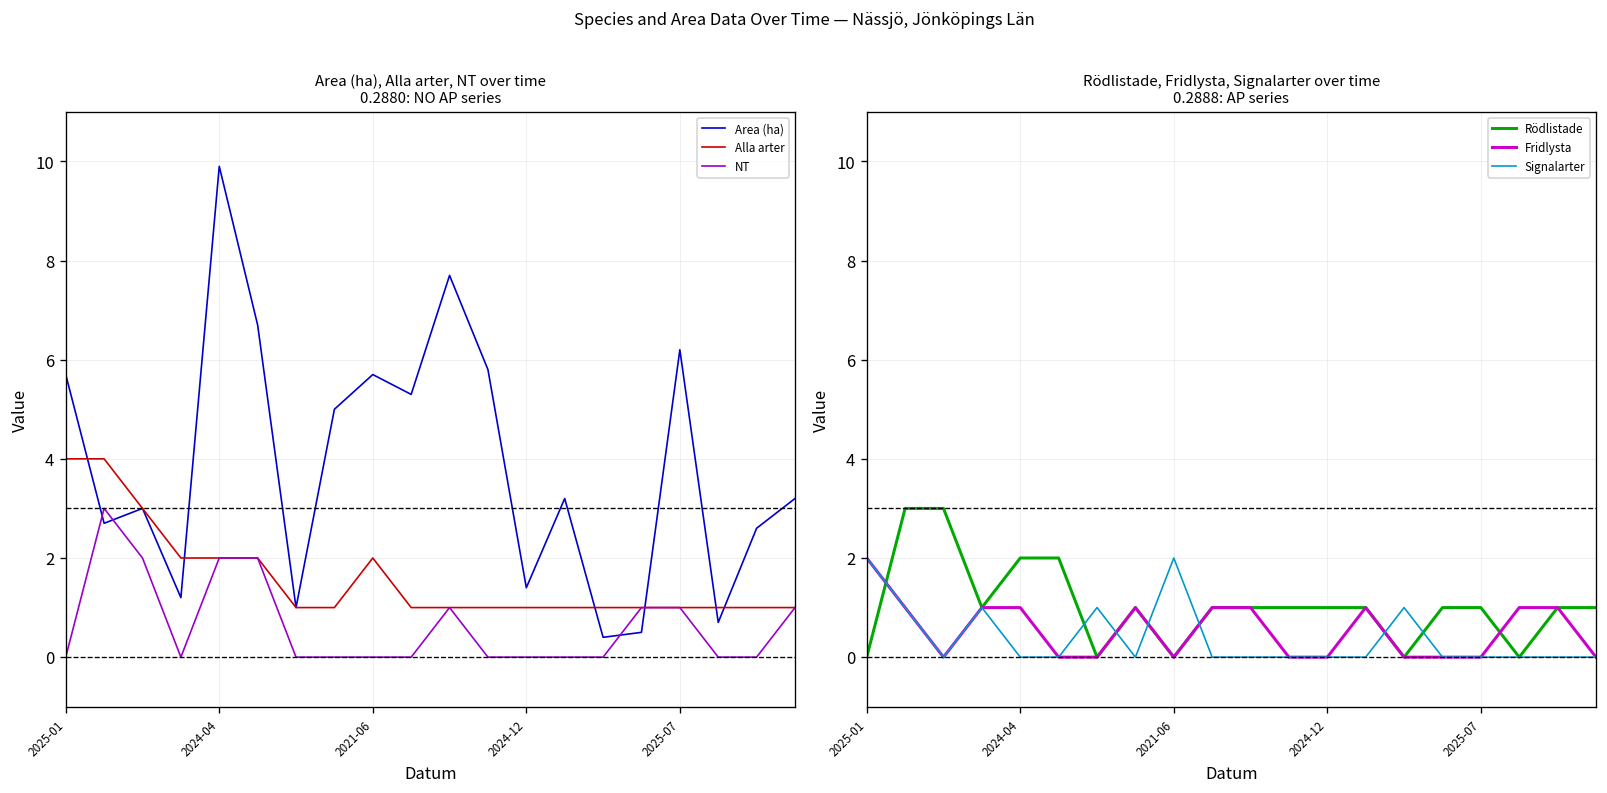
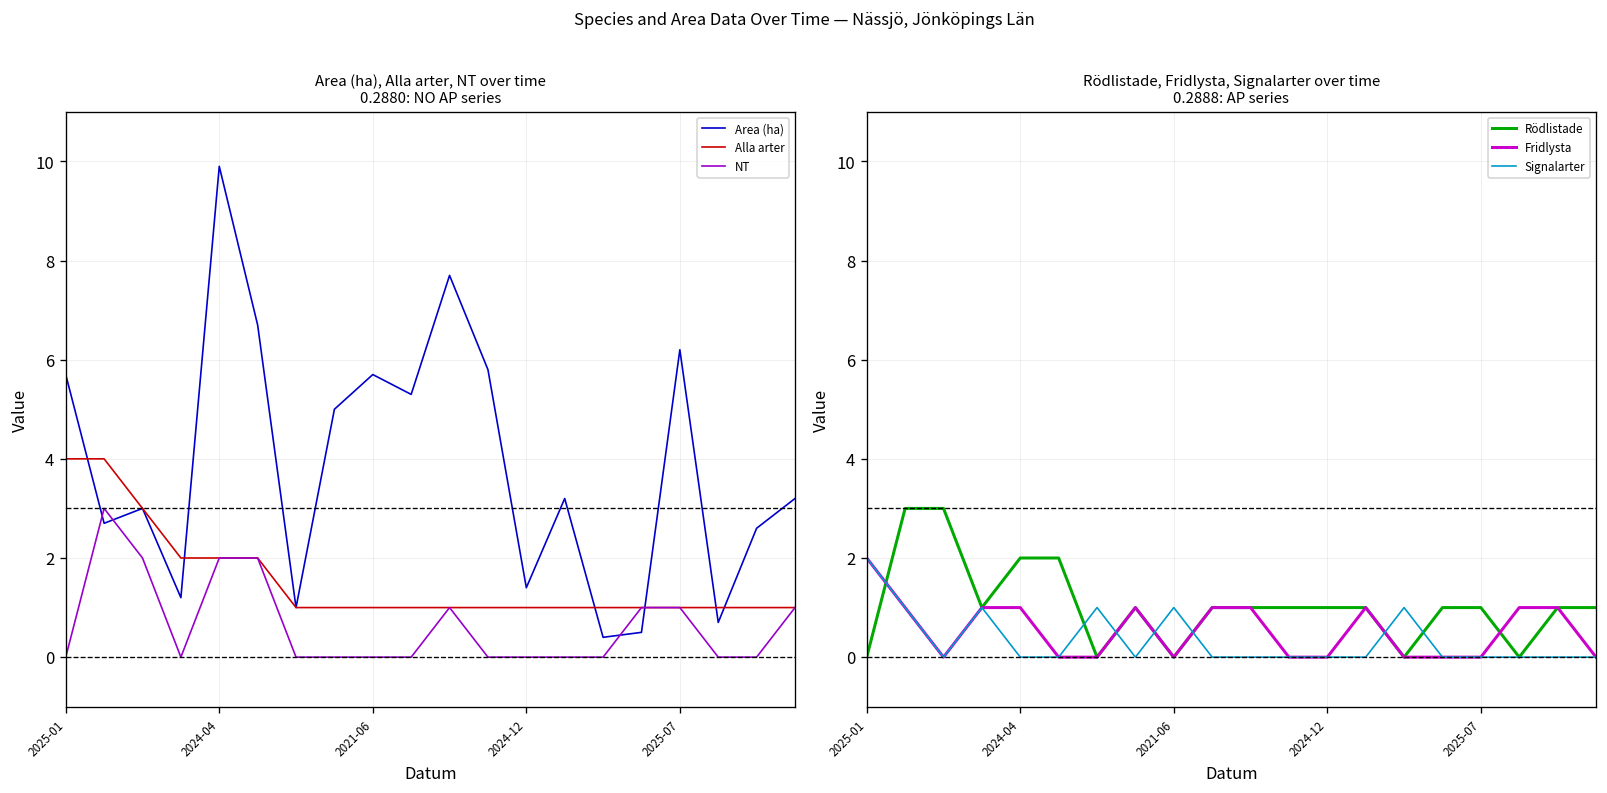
  {
    "Area (ha), Alla arter, NT over time 0.2880: NO AP series": {
      "Area (ha)": {
        "2025-01": 5.7,
        "2024-04": 9.9,
        "2021-06": 5.7,
        "2024-12": 1.4,
        "2025-07": 6.2
      },
      "Alla arter": {
        "2025-01": 4,
-       "2021-06": 2,
+       "2021-06": 1,
        "2024-12": 1
      },
      "NT": {
        "2025-01": 0,
        "2021-06": 0,
        "2024-12": 0
      }
    },
    "Rödlistade, Fridlysta, Signalarter over time 0.2888: AP series": {
      "Rödlistade": {
        "2025-01": 0,
        "2024-04": 2,
        "2024-12": 1,
        "2025-07": 1
      },
      "Fridlysta": {
        "2024-04": 1
      },
      "Signalarter": {
        "2024-04": 0,
-       "2021-06": 2
+       "2021-06": 1
      }
    }
  }
